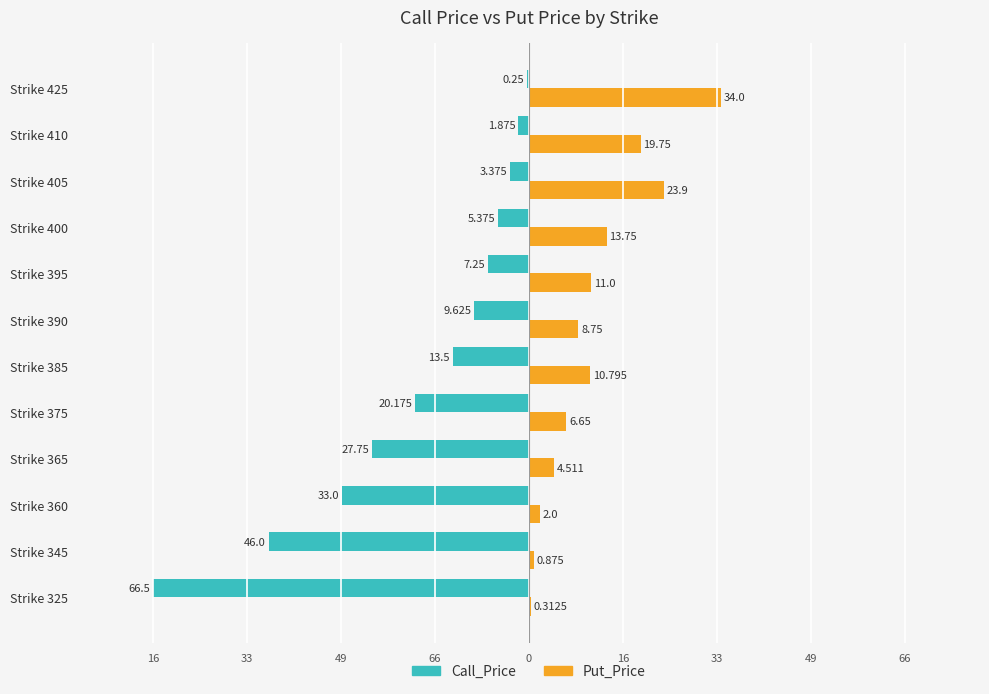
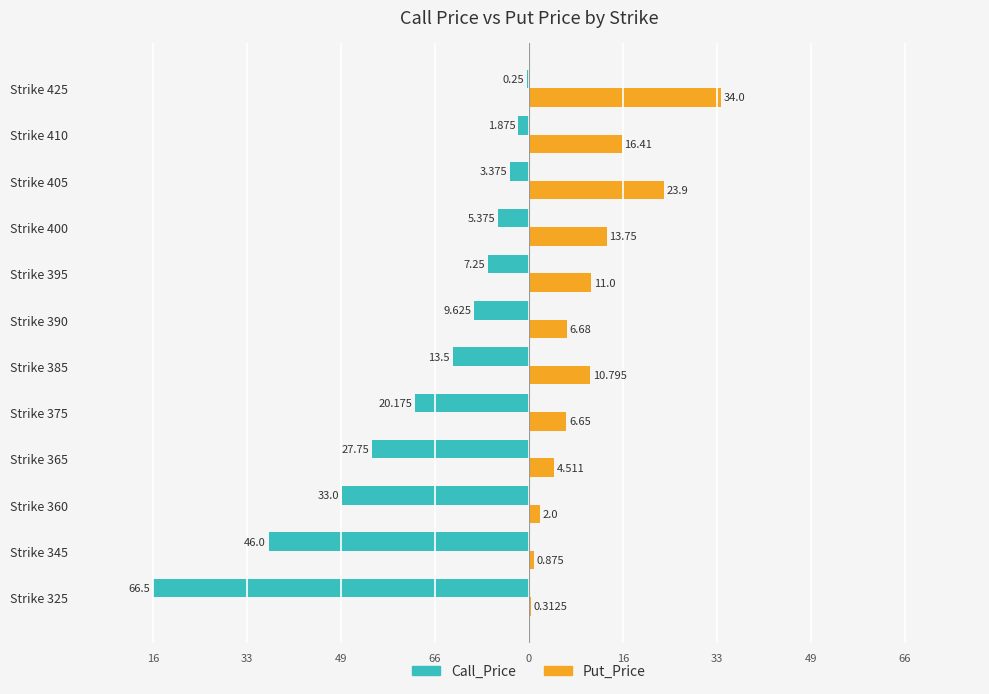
  {
    "Put_Price": {
      "Strike 425": 34.0,
-     "Strike 410": 19.75,
+     "Strike 410": 16.41,
      "Strike 405": 23.9,
      "Strike 400": 13.75,
      "Strike 395": 11.0,
-     "Strike 390": 8.75,
+     "Strike 390": 6.68,
      "Strike 385": 10.795,
      "Strike 375": 6.65,
      "Strike 365": 4.511,
      "Strike 360": 2.0,
      "Strike 345": 0.875,
      "Strike 325": 0.3125
    }
  }
